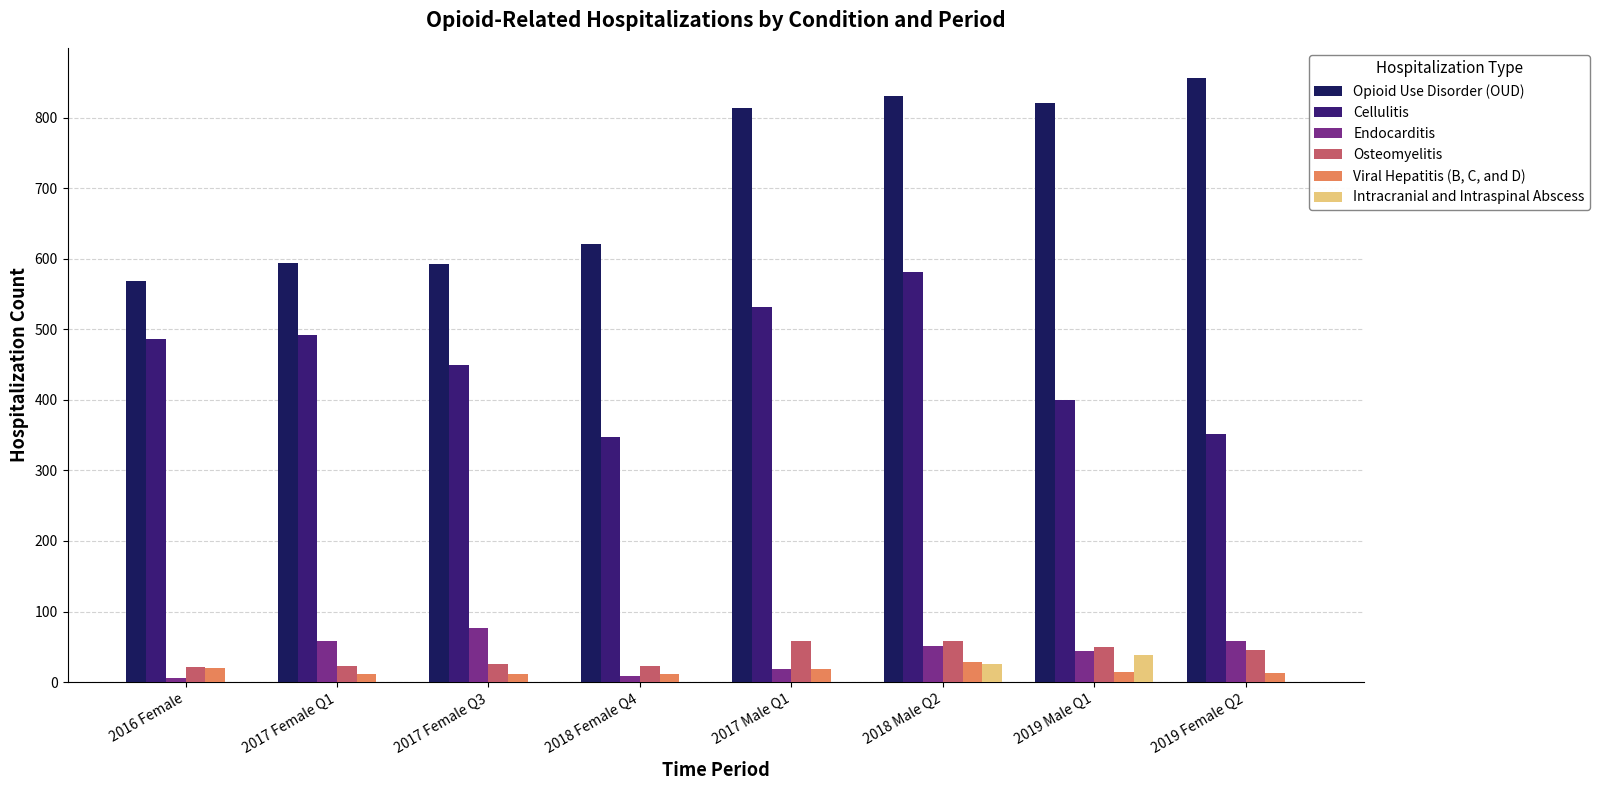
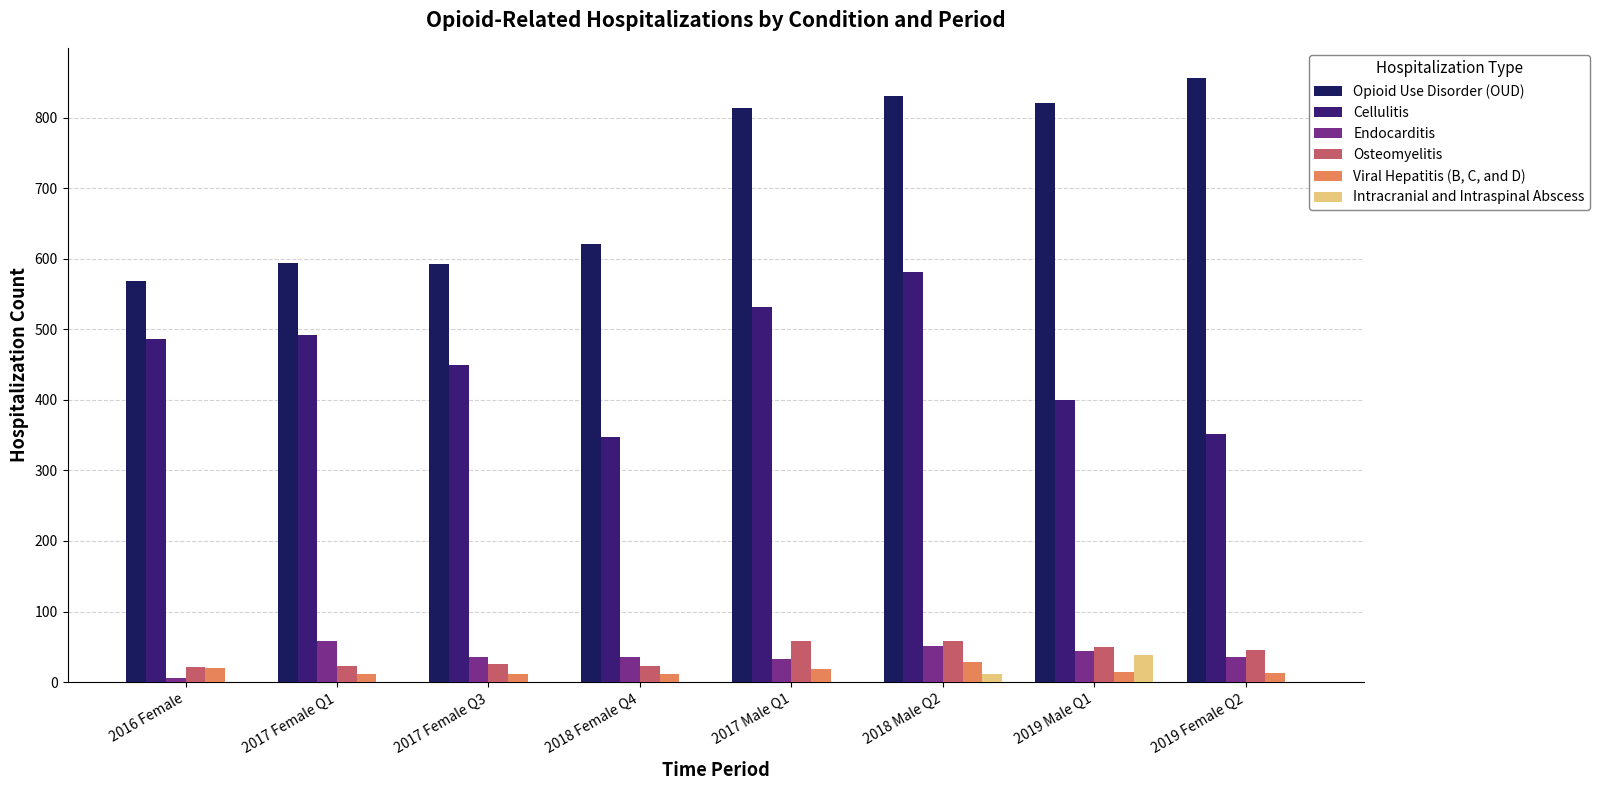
  {
    "Endocarditis": {
      "2016 Female": 10,
      "2017 Female Q1": 60,
-     "2017 Female Q3": 80,
-     "2018 Female Q4": 10,
-     "2017 Male Q1": 20,
+     "2017 Female Q3": 40,
+     "2018 Female Q4": 40,
+     "2017 Male Q1": 30,
      "2018 Male Q2": 50,
      "2019 Male Q1": 40,
-     "2019 Female Q2": 60
+     "2019 Female Q2": 40
    },
    "Intracranial and Intraspinal Abscess": {
      "2016 Female": 0,
      "2017 Female Q1": 0,
      "2017 Female Q3": 0,
      "2018 Female Q4": 0,
      "2017 Male Q1": 0,
-     "2018 Male Q2": 30,
+     "2018 Male Q2": 10,
      "2019 Male Q1": 40,
      "2019 Female Q2": 0
    }
  }
